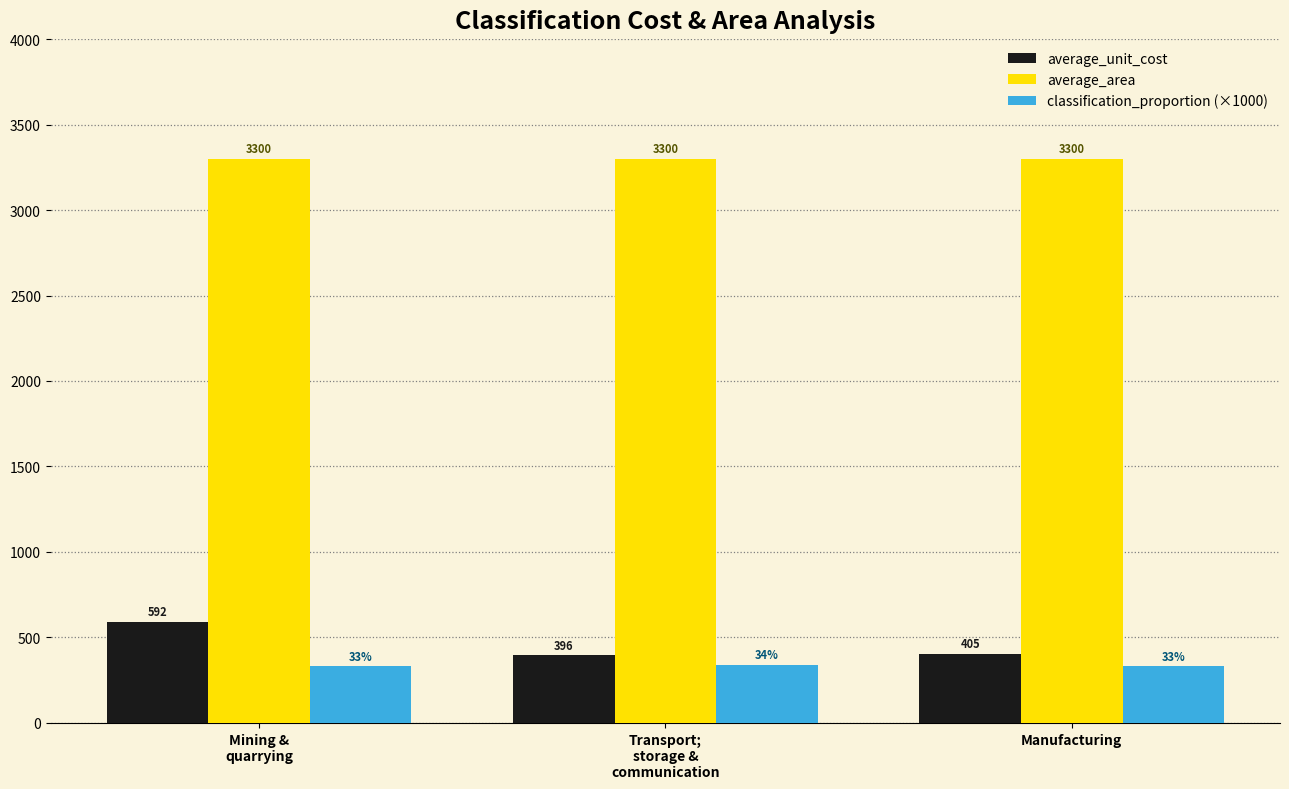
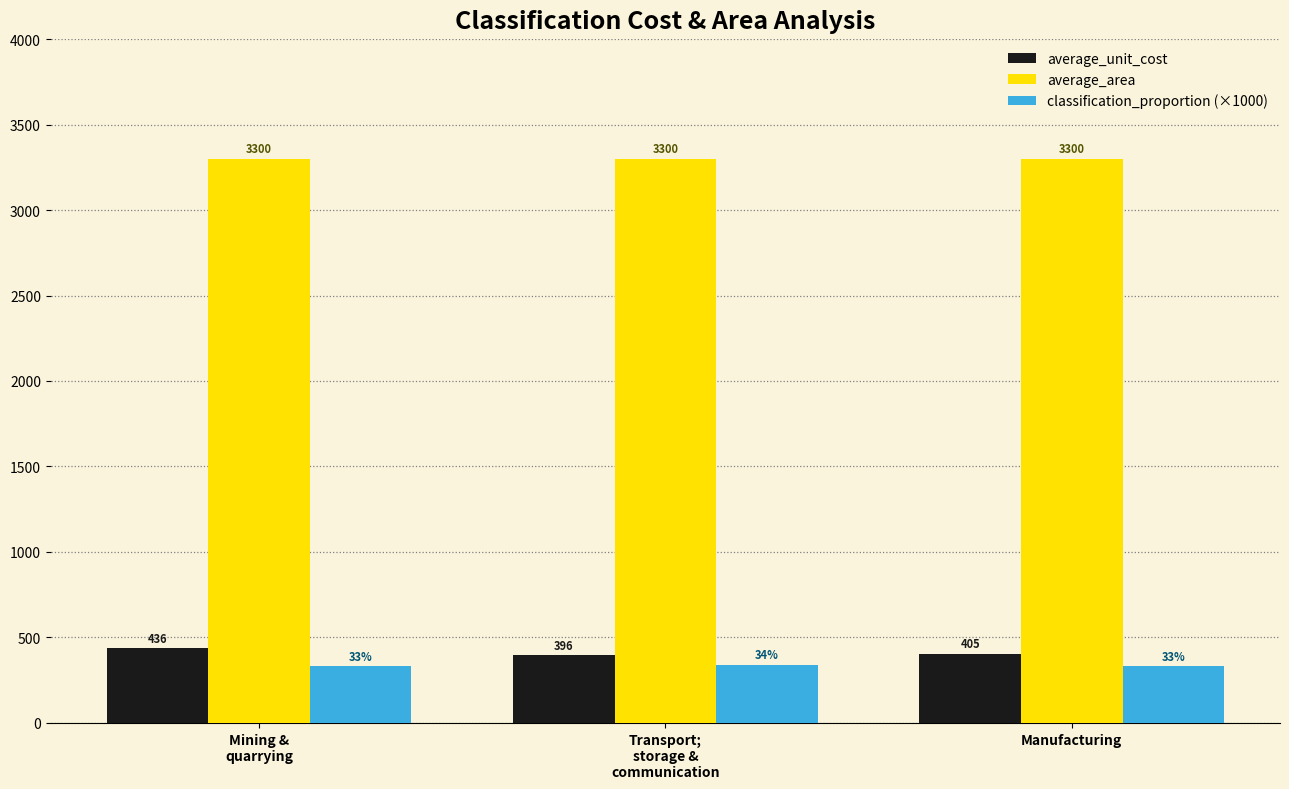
  {
    "average_unit_cost": {
-     "Mining & quarrying": 592,
+     "Mining & quarrying": 436,
      "Transport; storage & communication": 396,
      "Manufacturing": 405
    },
    "average_area": {
      "Mining & quarrying": 3300,
      "Transport; storage & communication": 3300,
      "Manufacturing": 3300
    }
  }
